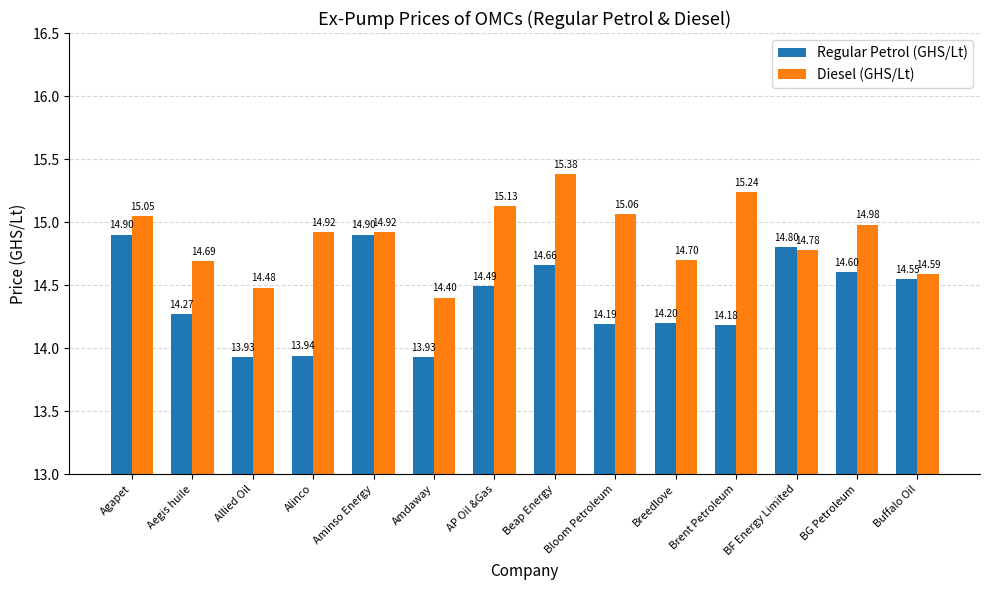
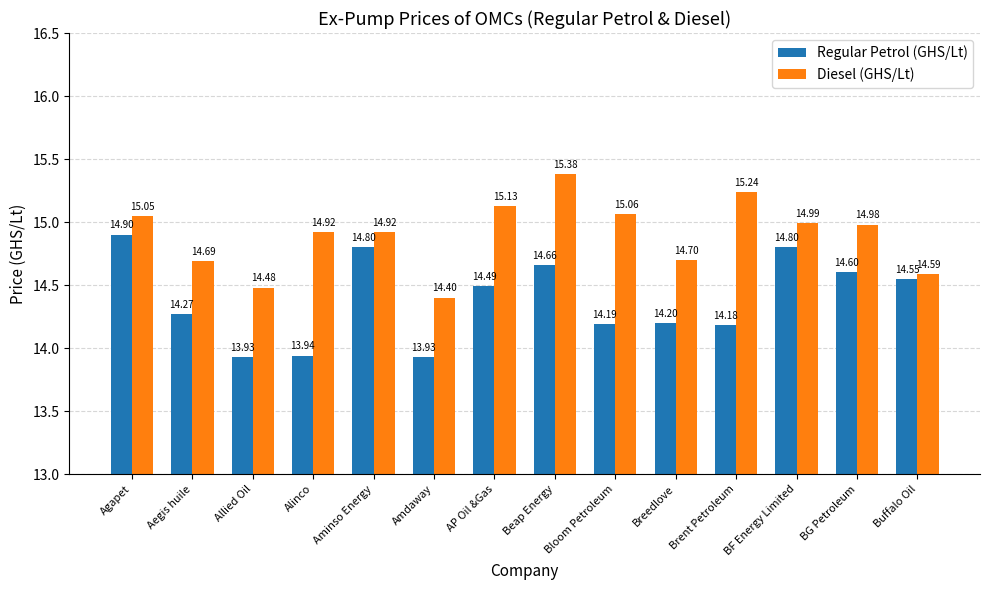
  {
    "Regular Petrol (GHS/Lt)": {
      "Agapet": 14.90,
      "Aegis huile": 14.27,
      "Allied Oil": 13.93,
      "Alinco": 13.94,
-     "Aminso Energy": 14.90,
+     "Aminso Energy": 14.80,
      "Amdaway": 13.93,
      "AP Oil &Gas": 14.49,
      "Beap Energy": 14.66,
      "Bloom Petroleum": 14.19,
      "Breedlove": 14.20,
      "Brent Petroleum": 14.18,
      "BF Energy Limited": 14.80,
      "BG Petroleum": 14.60,
      "Buffalo Oil": 14.55
    },
    "Diesel (GHS/Lt)": {
      "Agapet": 15.05,
      "Aegis huile": 14.69,
      "Allied Oil": 14.48,
      "Alinco": 14.92,
      "Aminso Energy": 14.92,
      "Amdaway": 14.40,
      "AP Oil &Gas": 15.13,
      "Beap Energy": 15.38,
      "Bloom Petroleum": 15.06,
      "Breedlove": 14.70,
      "Brent Petroleum": 15.24,
-     "BF Energy Limited": 14.78,
+     "BF Energy Limited": 14.99,
      "BG Petroleum": 14.98,
      "Buffalo Oil": 14.59
    }
  }
